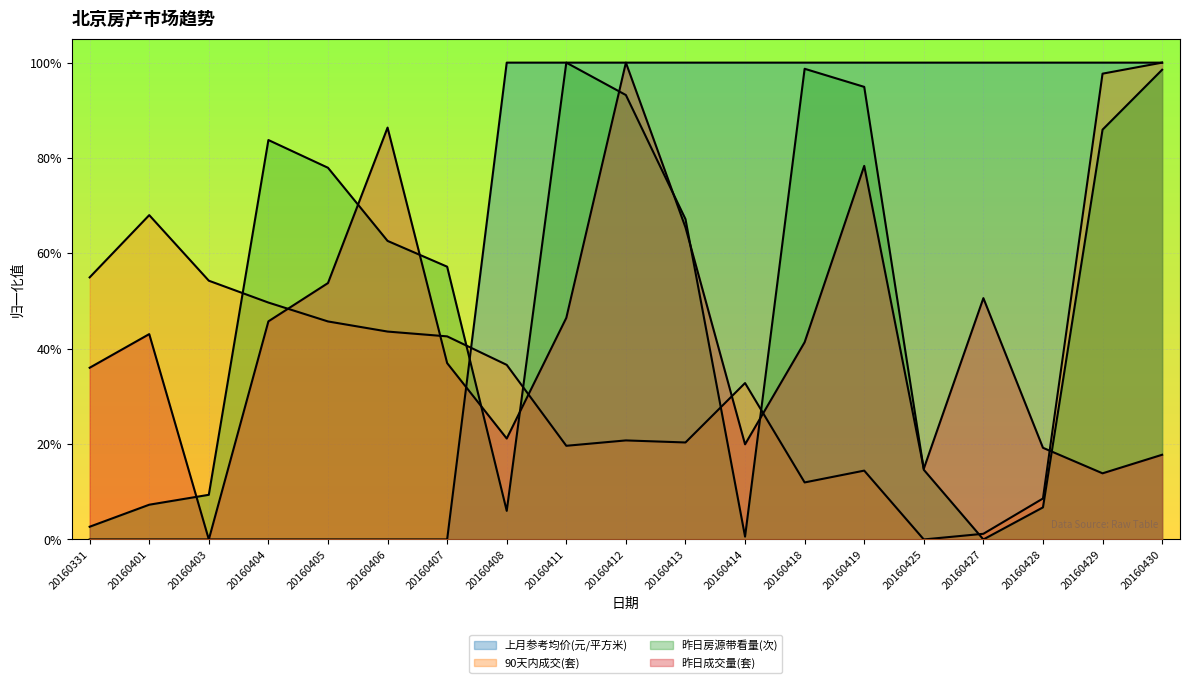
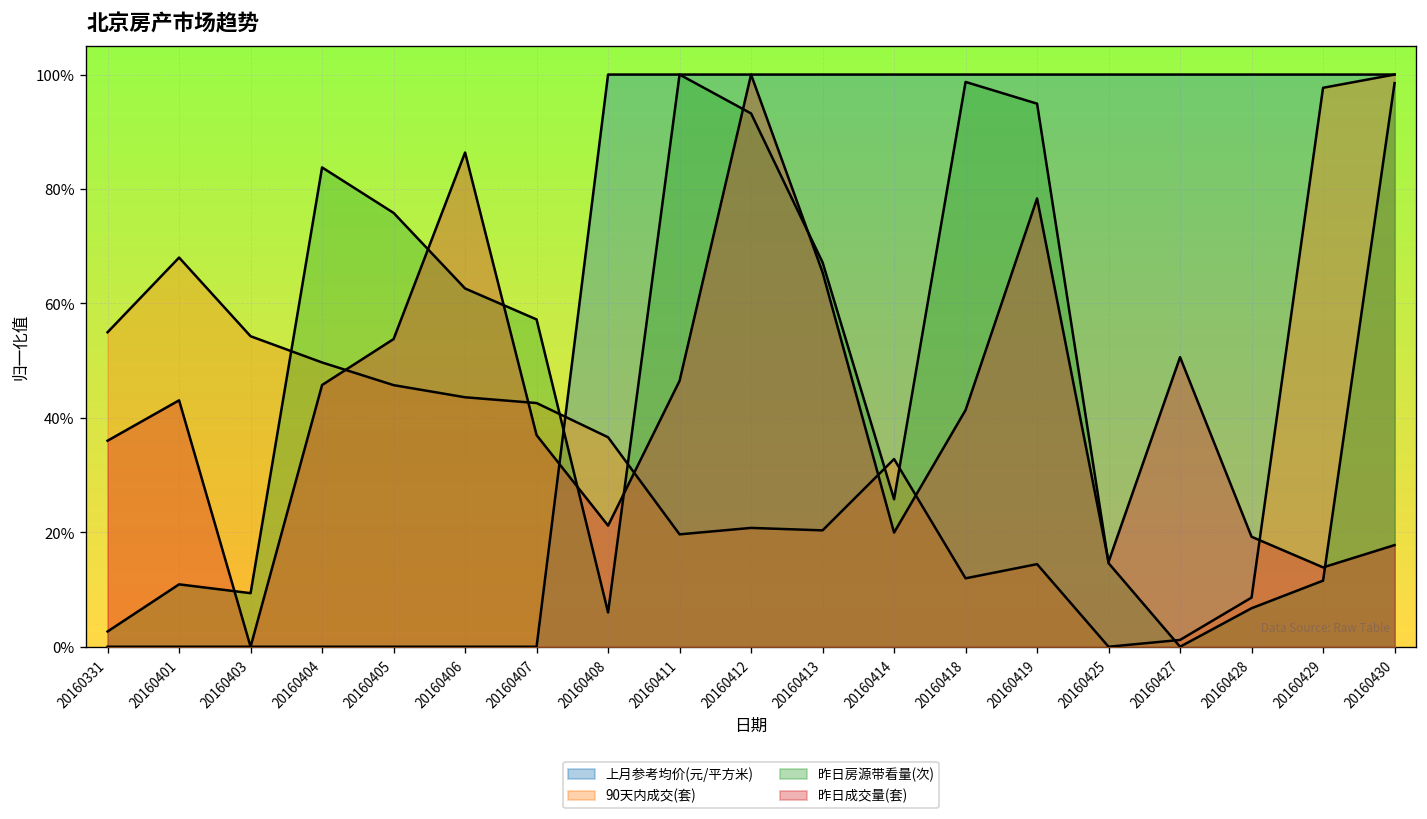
  {
    "上月参考均价(元/平方米)": {
      "20160331": "0%",
      "20160401": "0%",
      "20160404": "0%",
      "20160405": "0%",
      "20160406": "0%",
      "20160407": "0%",
      "20160408": "100%",
      "20160413": "100%",
      "20160414": "100%",
      "20160418": "100%",
      "20160419": "100%",
      "20160425": "100%",
      "20160427": "100%",
      "20160428": "100%",
      "20160429": "100%"
    },
    "昨日房源带看量(次)": {
      "20160331": "3%",
-     "20160401": "7%",
+     "20160401": "11%",
      "20160403": "9%",
      "20160404": "84%",
-     "20160405": "78%",
+     "20160405": "76%",
      "20160406": "63%",
      "20160407": "57%",
      "20160408": "6%",
      "20160412": "93%",
      "20160413": "67%",
-     "20160414": "1%",
+     "20160414": "26%",
      "20160418": "99%",
      "20160419": "95%",
      "20160427": "0%",
      "20160428": "7%",
-     "20160429": "86%",
+     "20160429": "12%",
      "20160430": "99%"
    }
  }
